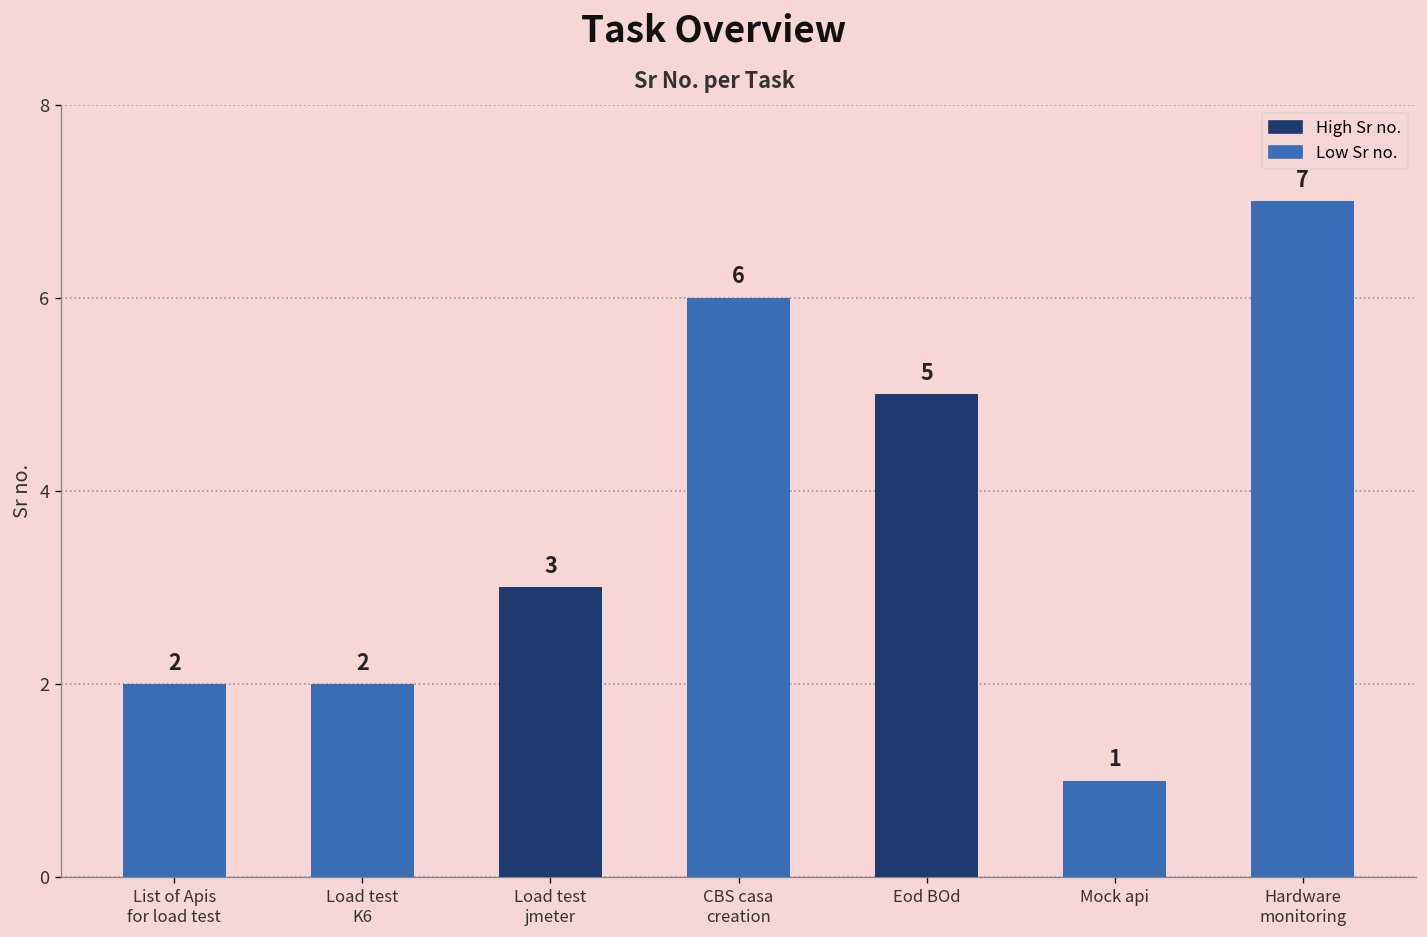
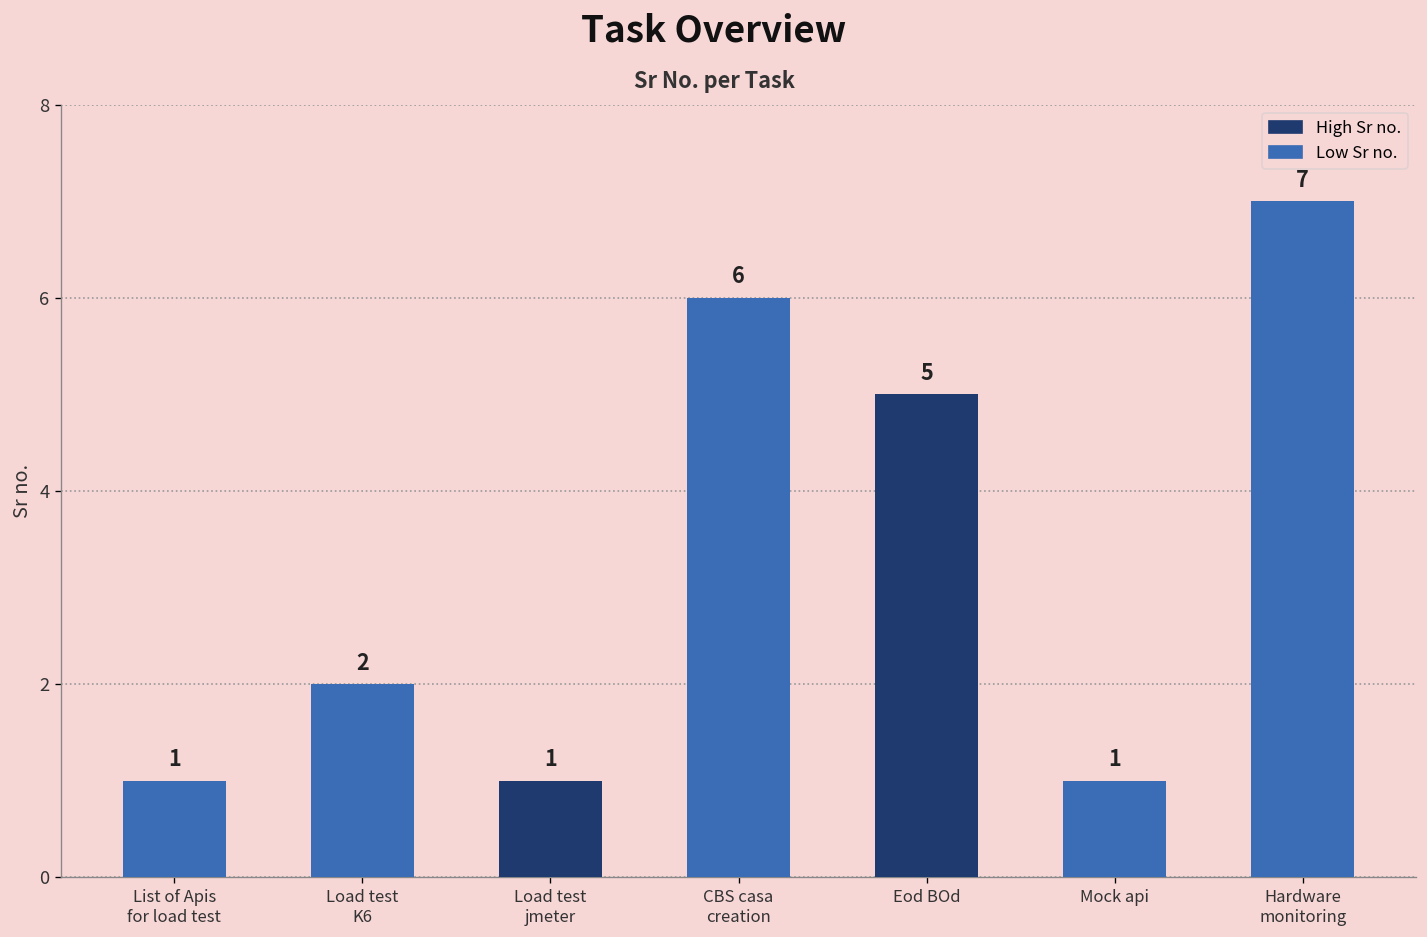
  {
-   "List of Apis for load test": 2,
+   "List of Apis for load test": 1,
    "Load test K6": 2,
-   "Load test jmeter": 3,
+   "Load test jmeter": 1,
    "CBS casa creation": 6,
    "Eod BOd": 5,
    "Mock api": 1,
    "Hardware monitoring": 7
  }
